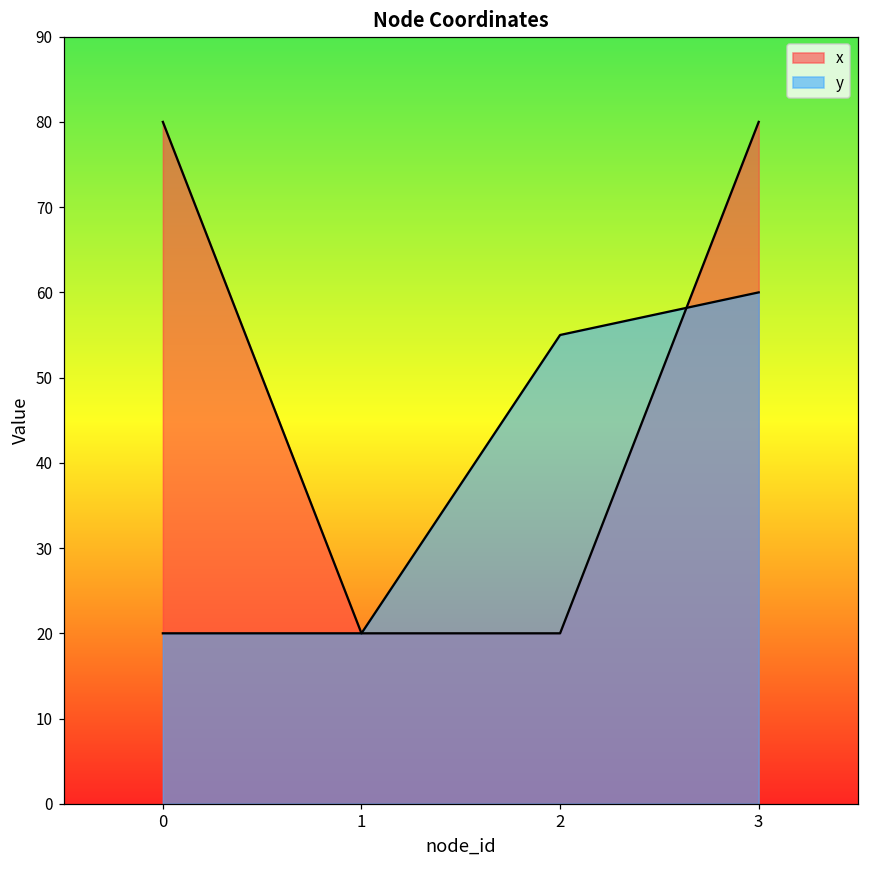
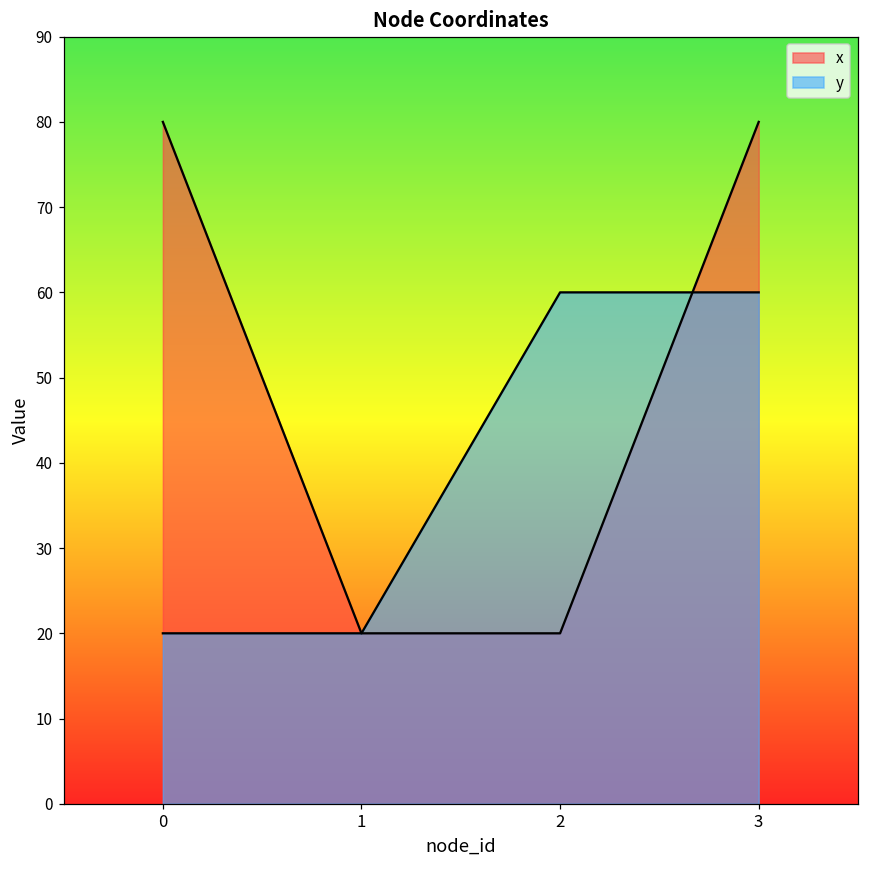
  {
    "x": {
      "0": 80,
      "2": 20,
      "3": 80
    },
    "y": {
      "0": 20,
-     "2": 55,
+     "2": 60,
      "3": 60
    }
  }
